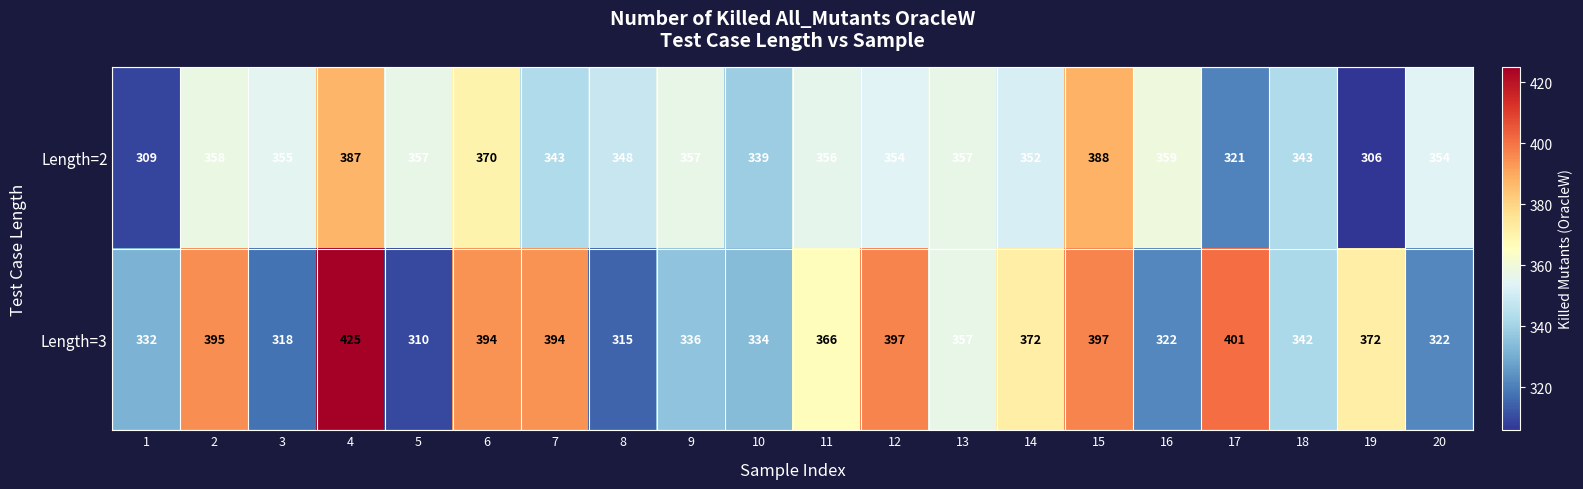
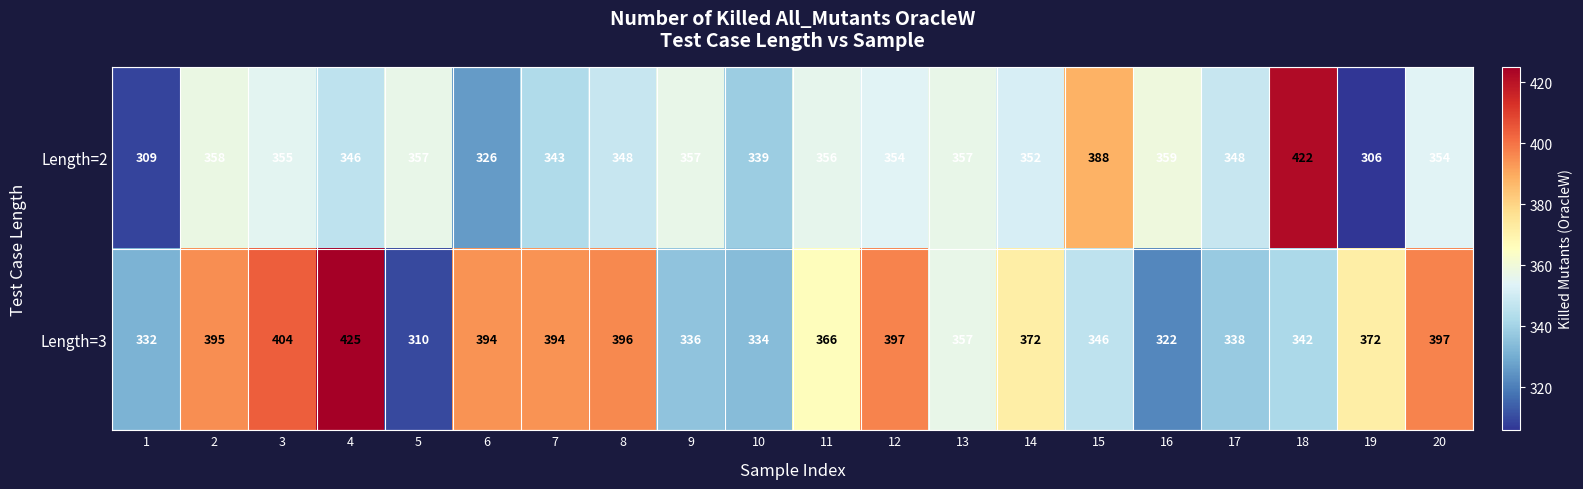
  {
    "Length=2": {
      "1": 309,
-     "4": 387,
-     "6": 370,
+     "4": 346,
+     "6": 326,
      "7": 343,
      "8": 348,
      "10": 339,
      "15": 388,
-     "17": 321,
-     "18": 343,
+     "17": 348,
+     "18": 422,
      "19": 306
    },
    "Length=3": {
      "1": 332,
      "2": 395,
-     "3": 318,
+     "3": 404,
      "4": 425,
      "5": 310,
      "6": 394,
      "7": 394,
-     "8": 315,
+     "8": 396,
      "9": 336,
      "10": 334,
      "11": 366,
      "12": 397,
      "14": 372,
-     "15": 397,
+     "15": 346,
      "16": 322,
-     "17": 401,
+     "17": 338,
      "18": 342,
      "19": 372,
-     "20": 322
+     "20": 397
    }
  }
